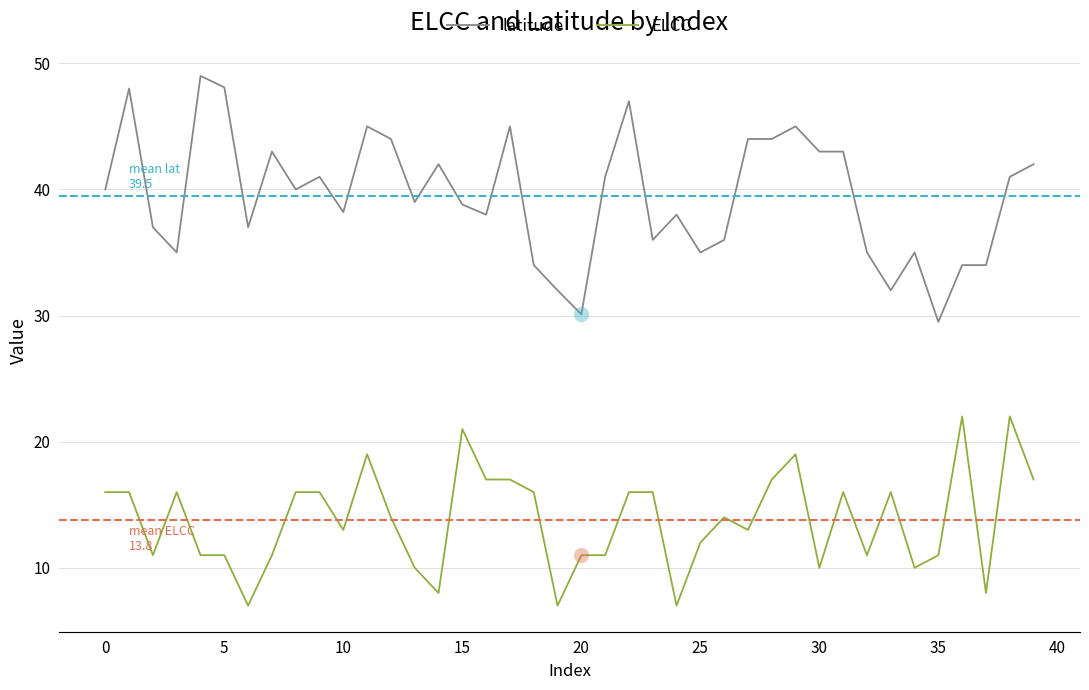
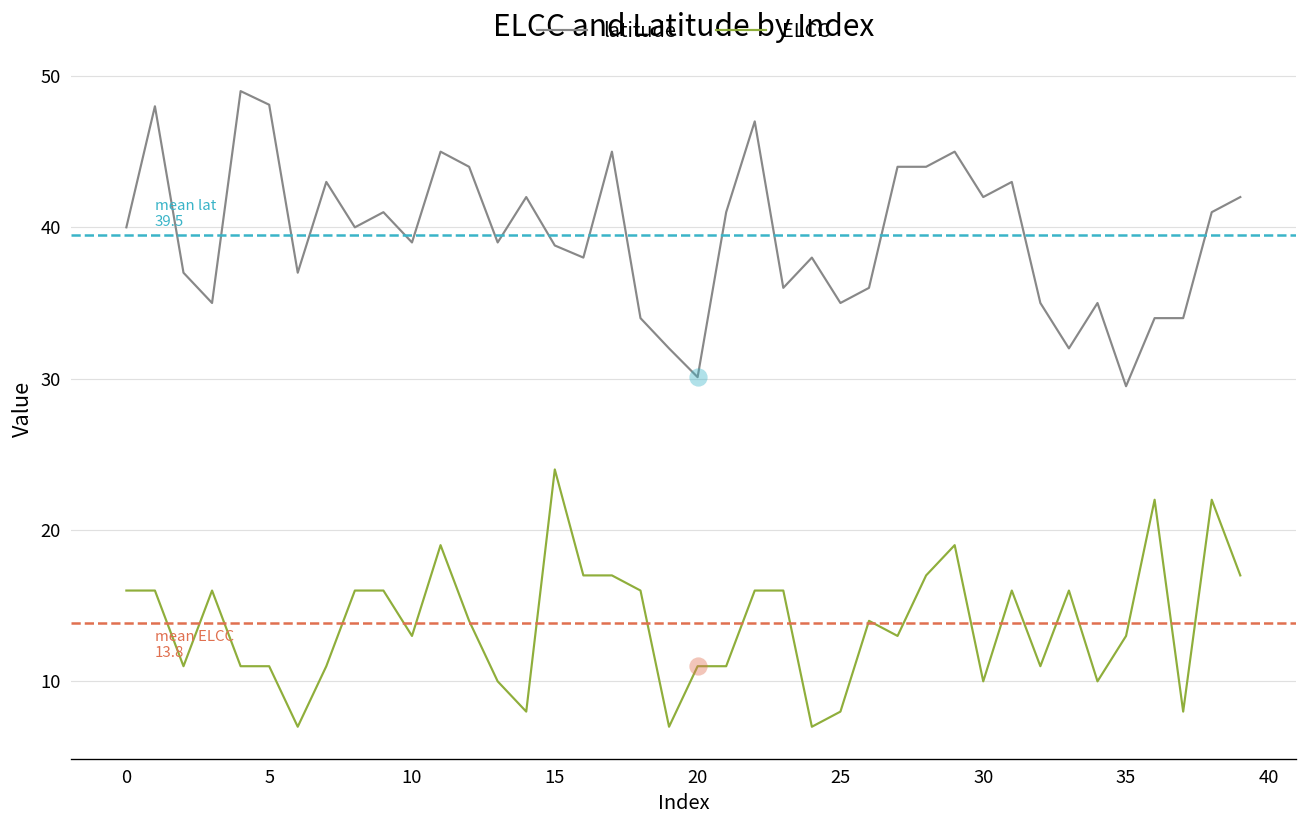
  {
    "latitude": {
      "5": 48.1,
-     "10": 38.2,
+     "10": 39.0,
      "15": 38.8,
      "25": 35.0,
-     "30": 43,
+     "30": 42,
      "35": 29.5
    },
    "ELCC": {
      "0": 16,
      "5": 11,
      "10": 13,
-     "15": 21,
-     "25": 12,
+     "15": 24,
+     "25": 8,
      "30": 10,
-     "35": 11
+     "35": 13
    }
  }
